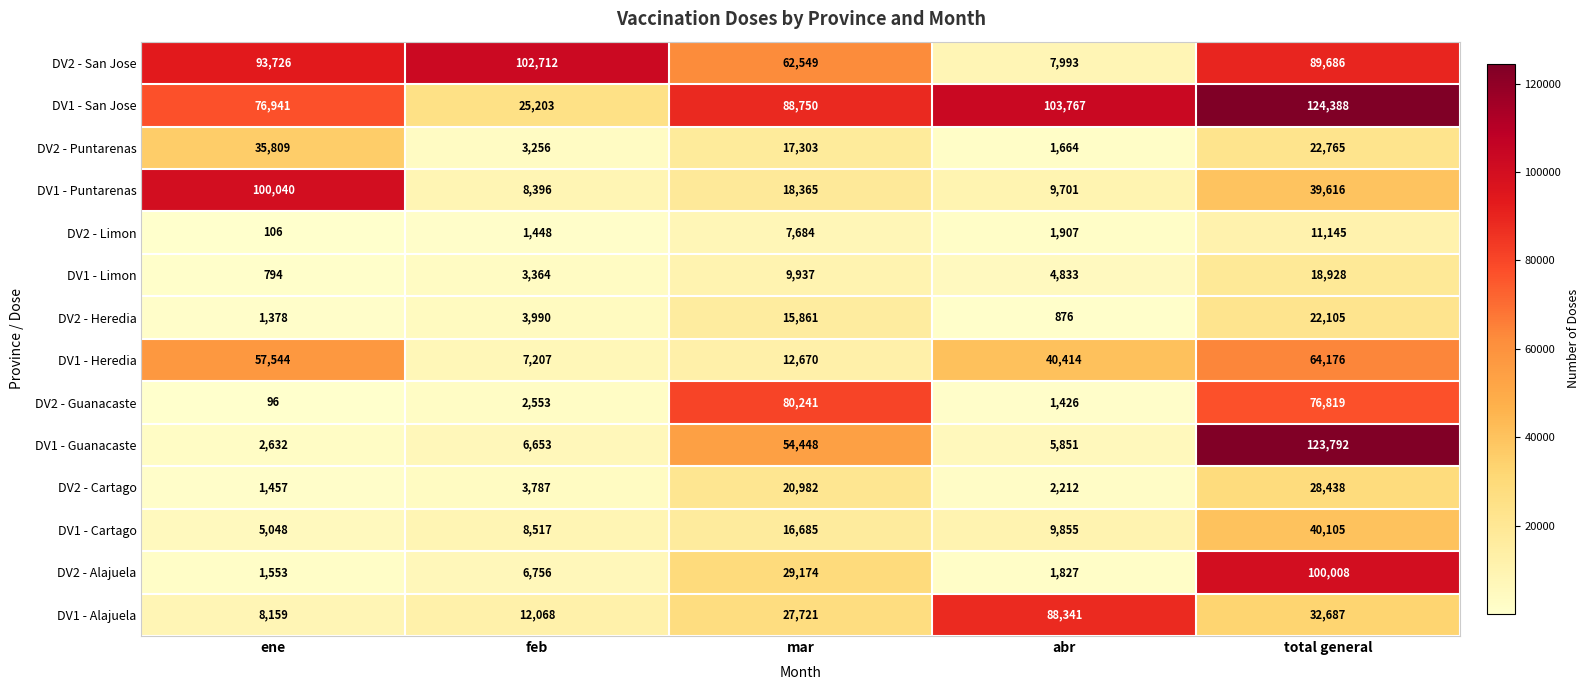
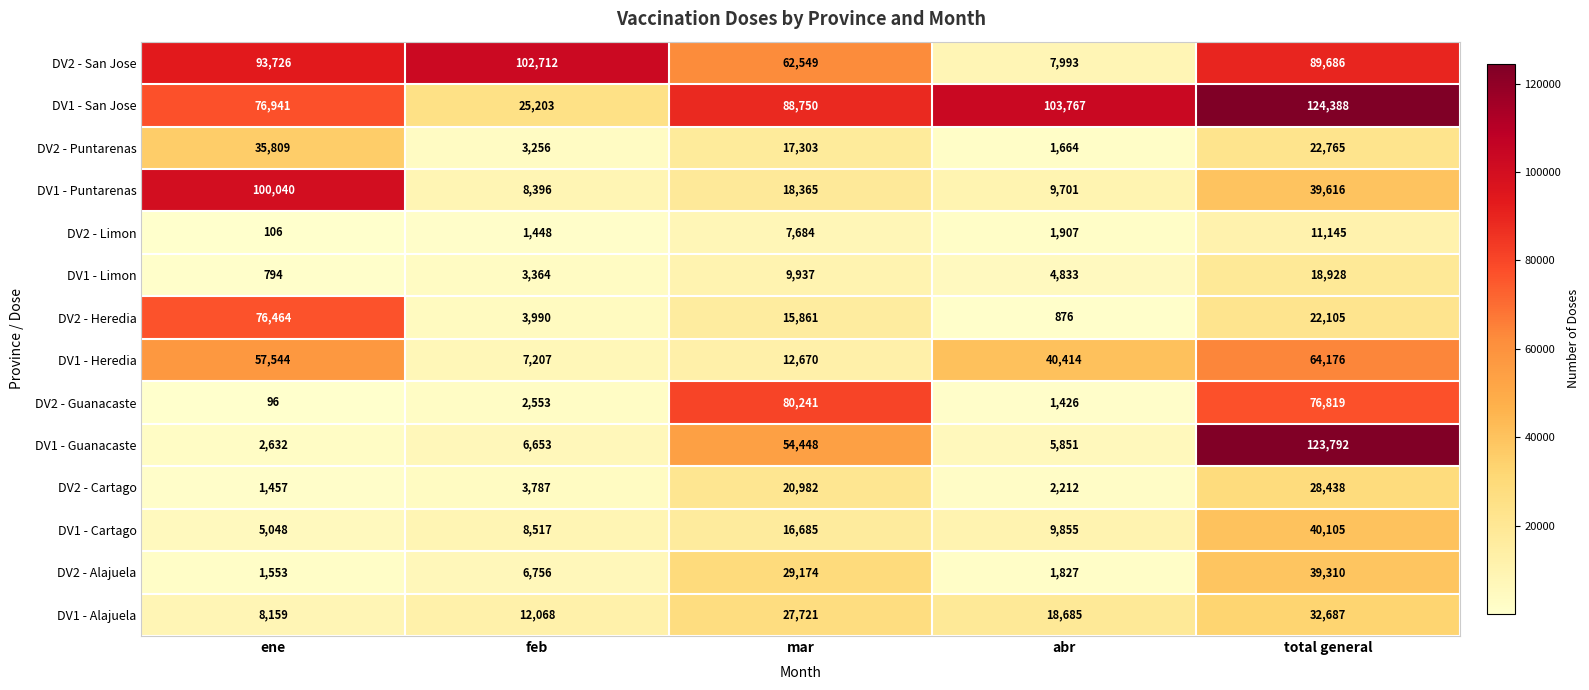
  {
    "DV2 - San Jose": {
      "ene": "93,726",
      "feb": "102,712",
      "mar": "62,549",
      "abr": "7,993",
      "total general": "89,686"
    },
    "DV1 - San Jose": {
      "ene": "76,941",
      "feb": "25,203",
      "mar": "88,750",
      "abr": "103,767",
      "total general": "124,388"
    },
    "DV2 - Puntarenas": {
      "ene": "35,809",
      "feb": "3,256",
      "mar": "17,303",
      "abr": "1,664",
      "total general": "22,765"
    },
    "DV1 - Puntarenas": {
      "ene": "100,040",
      "feb": "8,396",
      "mar": "18,365",
      "abr": "9,701",
      "total general": "39,616"
    },
    "DV2 - Limon": {
      "ene": "106",
      "feb": "1,448",
      "mar": "7,684",
      "abr": "1,907",
      "total general": "11,145"
    },
    "DV1 - Limon": {
      "ene": "794",
      "feb": "3,364",
      "mar": "9,937",
      "abr": "4,833",
      "total general": "18,928"
    },
    "DV2 - Heredia": {
-     "ene": "1,378",
+     "ene": "76,464",
      "feb": "3,990",
      "mar": "15,861",
      "abr": "876",
      "total general": "22,105"
    },
    "DV1 - Heredia": {
      "ene": "57,544",
      "feb": "7,207",
      "mar": "12,670",
      "abr": "40,414",
      "total general": "64,176"
    },
    "DV2 - Guanacaste": {
      "ene": "96",
      "feb": "2,553",
      "mar": "80,241",
      "abr": "1,426",
      "total general": "76,819"
    },
    "DV1 - Guanacaste": {
      "ene": "2,632",
      "feb": "6,653",
      "mar": "54,448",
      "abr": "5,851",
      "total general": "123,792"
    },
    "DV2 - Cartago": {
      "ene": "1,457",
      "feb": "3,787",
      "mar": "20,982",
      "abr": "2,212",
      "total general": "28,438"
    },
    "DV1 - Cartago": {
      "ene": "5,048",
      "feb": "8,517",
      "mar": "16,685",
      "abr": "9,855",
      "total general": "40,105"
    },
    "DV2 - Alajuela": {
      "ene": "1,553",
      "feb": "6,756",
      "mar": "29,174",
      "abr": "1,827",
-     "total general": "100,008"
+     "total general": "39,310"
    },
    "DV1 - Alajuela": {
      "ene": "8,159",
      "feb": "12,068",
      "mar": "27,721",
-     "abr": "88,341",
+     "abr": "18,685",
      "total general": "32,687"
    }
  }
